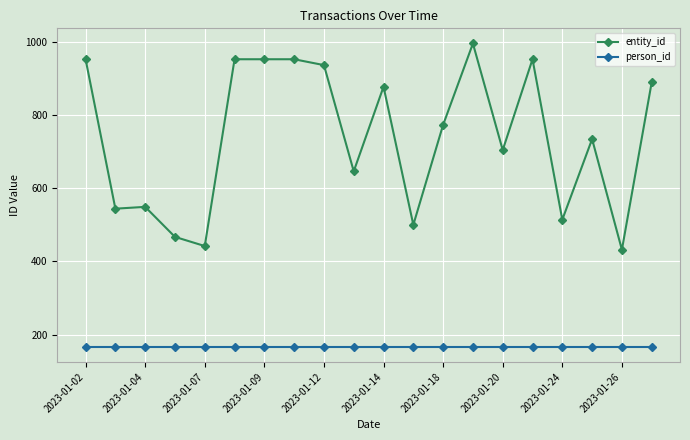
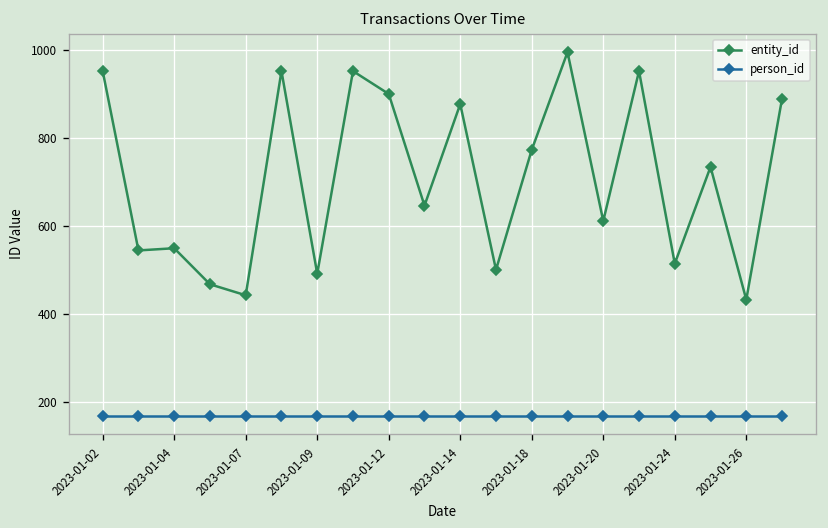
  {
    "entity_id": {
      "2023-01-02": 950,
      "2023-01-04": 550,
      "2023-01-07": 440,
-     "2023-01-09": 950,
-     "2023-01-12": 940,
+     "2023-01-09": 490,
+     "2023-01-12": 900,
      "2023-01-14": 880,
      "2023-01-18": 770,
-     "2023-01-20": 700,
+     "2023-01-20": 610,
      "2023-01-24": 510,
      "2023-01-26": 430
    },
    "person_id": {
      "2023-01-02": 170,
      "2023-01-04": 170,
      "2023-01-07": 170,
      "2023-01-09": 170,
      "2023-01-12": 170,
      "2023-01-14": 170,
      "2023-01-18": 170,
      "2023-01-20": 170,
      "2023-01-24": 170,
      "2023-01-26": 170
    }
  }
